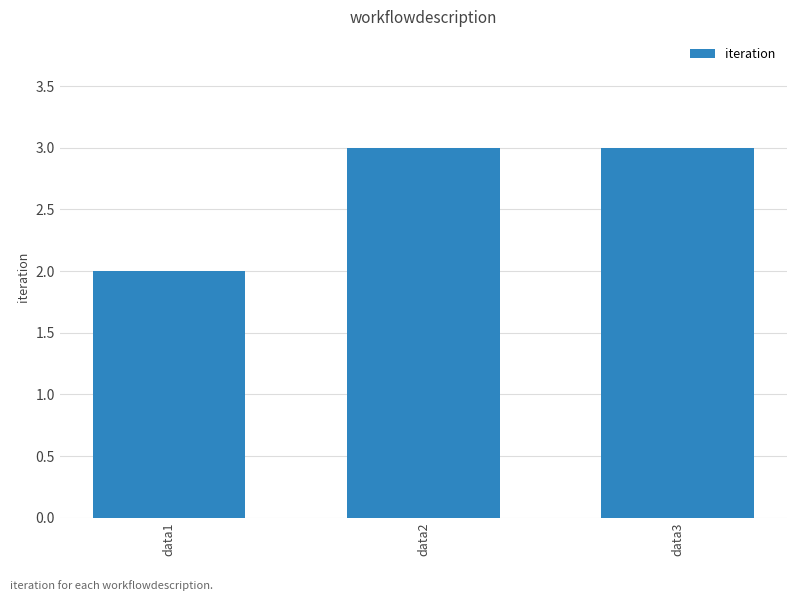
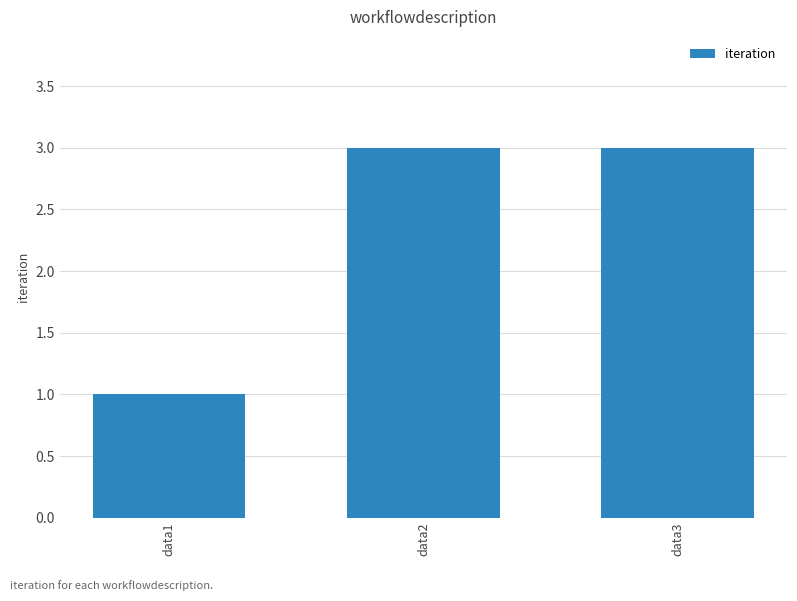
  {
-   "data1": 2,
+   "data1": 1,
    "data2": 3,
    "data3": 3
  }
